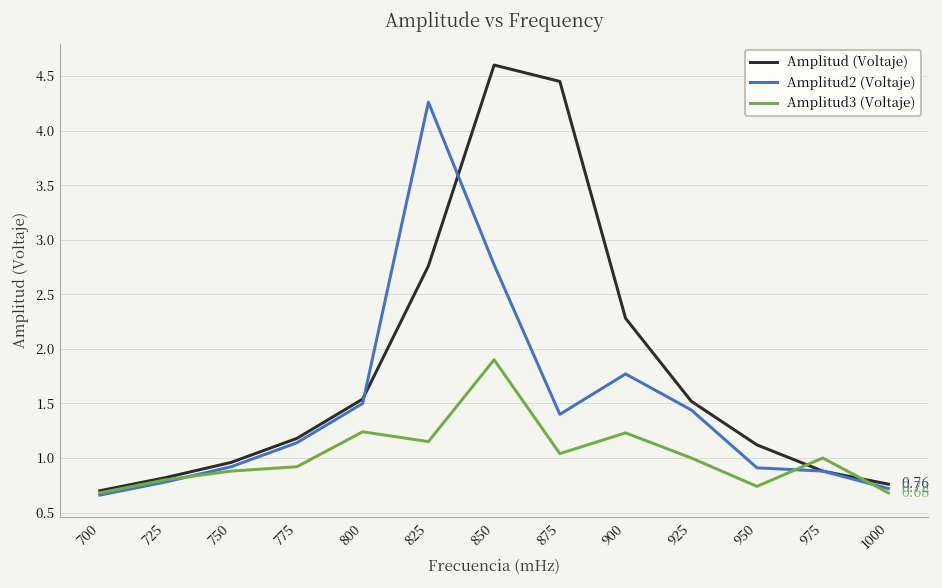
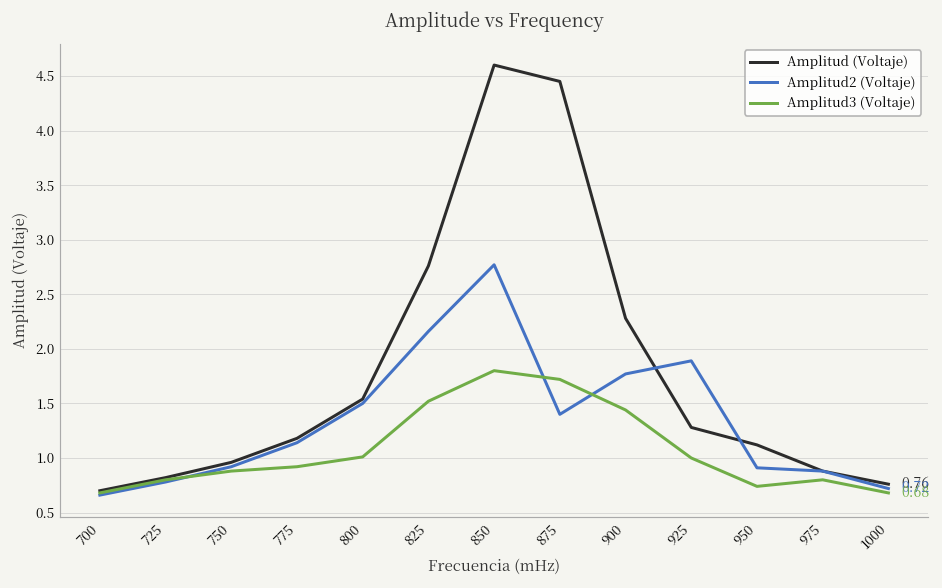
  {
    "Amplitud (Voltaje)": {
      "750": 1.0,
      "775": 1.2,
      "800": 1.5,
      "825": 2.8,
      "850": 4.6,
      "875": 4.5,
      "900": 2.3,
-     "925": 1.5,
+     "925": 1.3,
      "950": 1.1
    },
    "Amplitud2 (Voltaje)": {
      "750": 0.9,
      "775": 1.1,
      "800": 1.5,
-     "825": 4.3,
+     "825": 2.2,
      "850": 2.8,
      "875": 1.4,
      "900": 1.8,
-     "925": 1.4,
+     "925": 1.9,
      "950": 0.9
    },
    "Amplitud3 (Voltaje)": {
      "750": 0.9,
      "775": 0.9,
-     "800": 1.2,
-     "825": 1.2,
-     "850": 1.9,
-     "875": 1.0,
-     "900": 1.2,
+     "800": 1.0,
+     "825": 1.5,
+     "850": 1.8,
+     "875": 1.7,
+     "900": 1.4,
      "925": 1.0,
      "950": 0.7,
-     "975": 1.0
+     "975": 0.8
    }
  }
